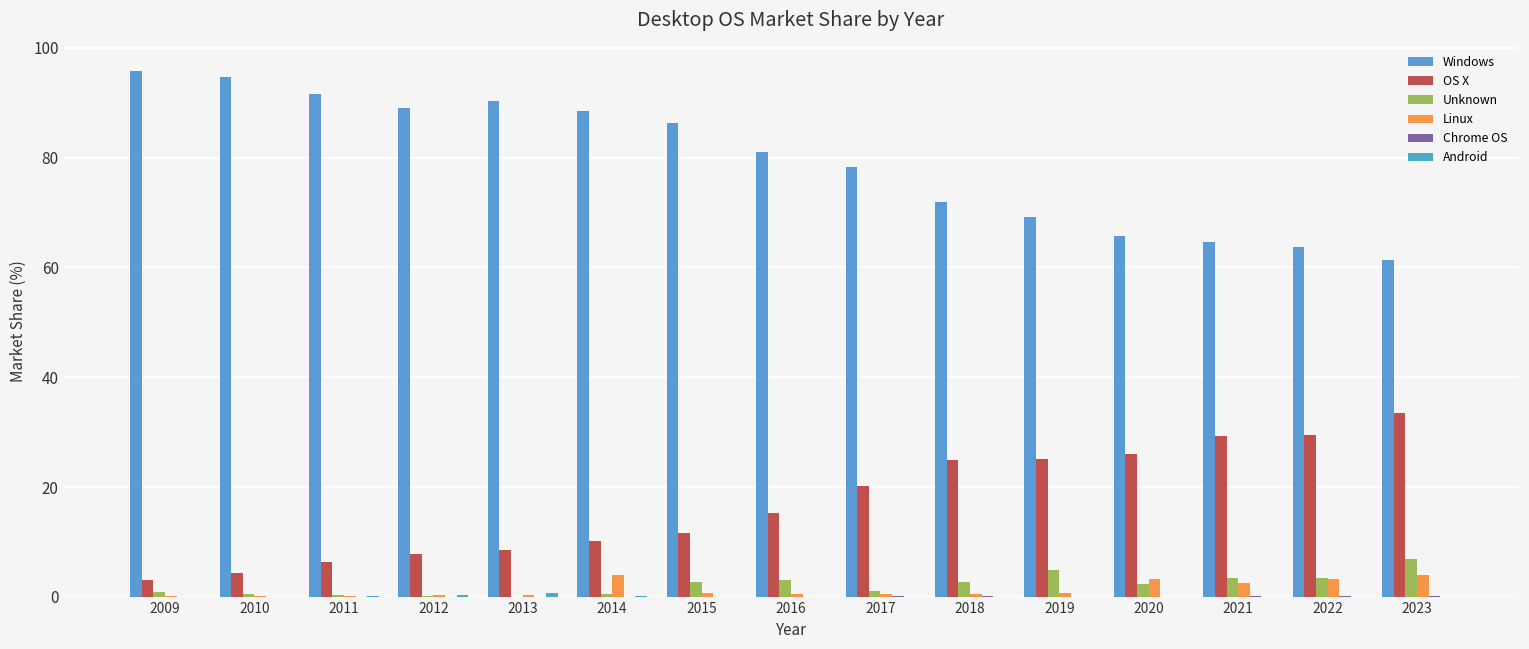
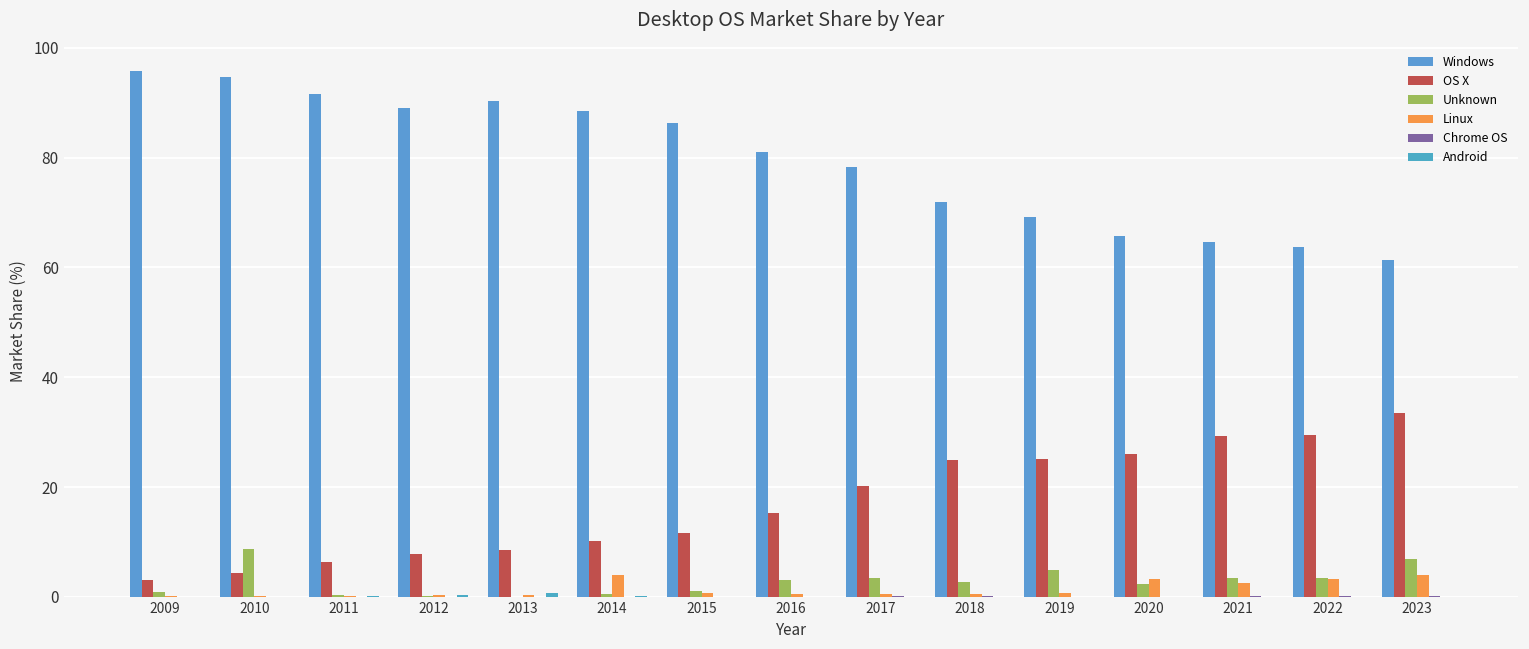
  {
    "OS X": {
      "2009": 3,
      "2010": 4,
      "2011": 6,
      "2012": 8,
      "2013": 9,
      "2014": 10,
      "2015": 12,
      "2016": 15,
      "2017": 20,
      "2018": 25,
      "2019": 25,
      "2020": 26,
      "2021": 29,
      "2022": 30,
      "2023": 33
    },
    "Unknown": {
      "2009": 1,
-     "2010": 0,
-     "2015": 3,
+     "2010": 9,
+     "2015": 1,
      "2016": 3,
-     "2017": 1,
+     "2017": 3,
      "2018": 3,
      "2019": 5,
      "2020": 2,
      "2021": 3,
      "2022": 3,
      "2023": 7
    },
    "Linux": {
      "2014": 4,
      "2015": 1,
      "2018": 1,
      "2019": 1,
      "2020": 3,
      "2021": 3,
      "2022": 3,
      "2023": 4
    },
    "Chrome OS": {
      "2009": 0,
      "2010": 0,
      "2011": 0,
      "2012": 0,
      "2013": 0
    }
  }
